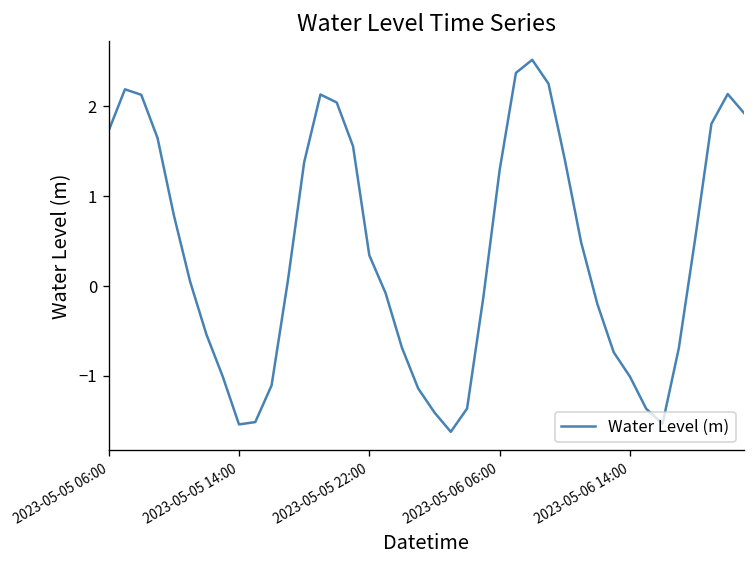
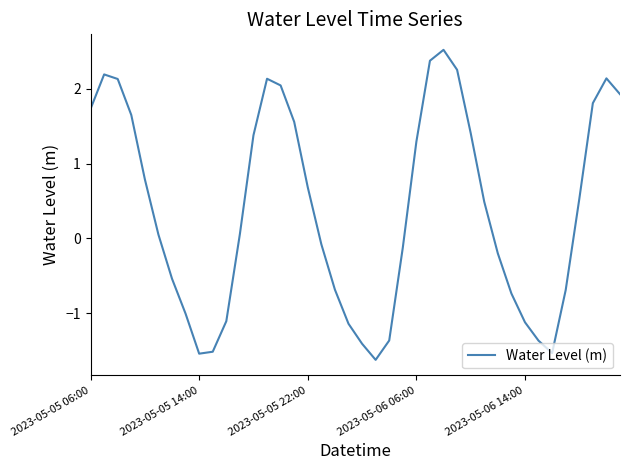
  {
    "2023-05-05 06:00": 1.7,
    "2023-05-05 14:00": -1.5,
-   "2023-05-05 22:00": 0.3,
+   "2023-05-05 22:00": 0.7,
    "2023-05-06 06:00": 1.3,
-   "2023-05-06 14:00": -1.0
+   "2023-05-06 14:00": -1.1
  }
